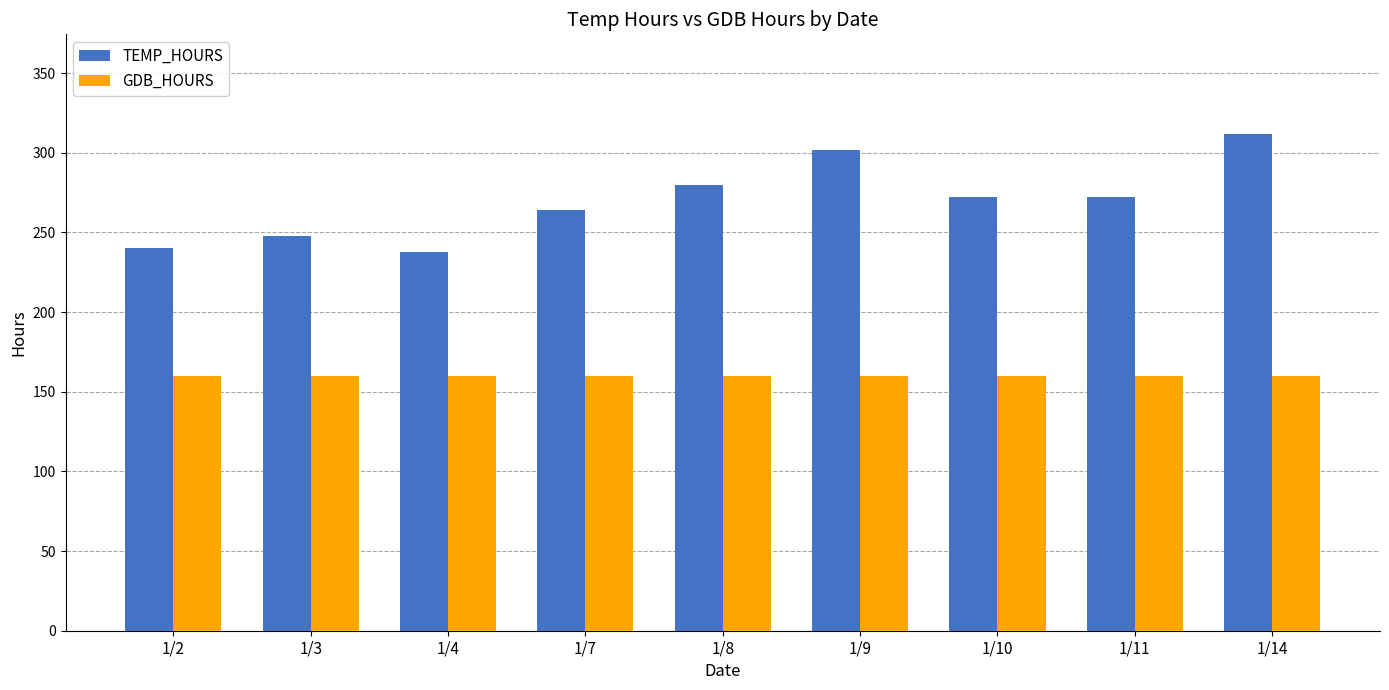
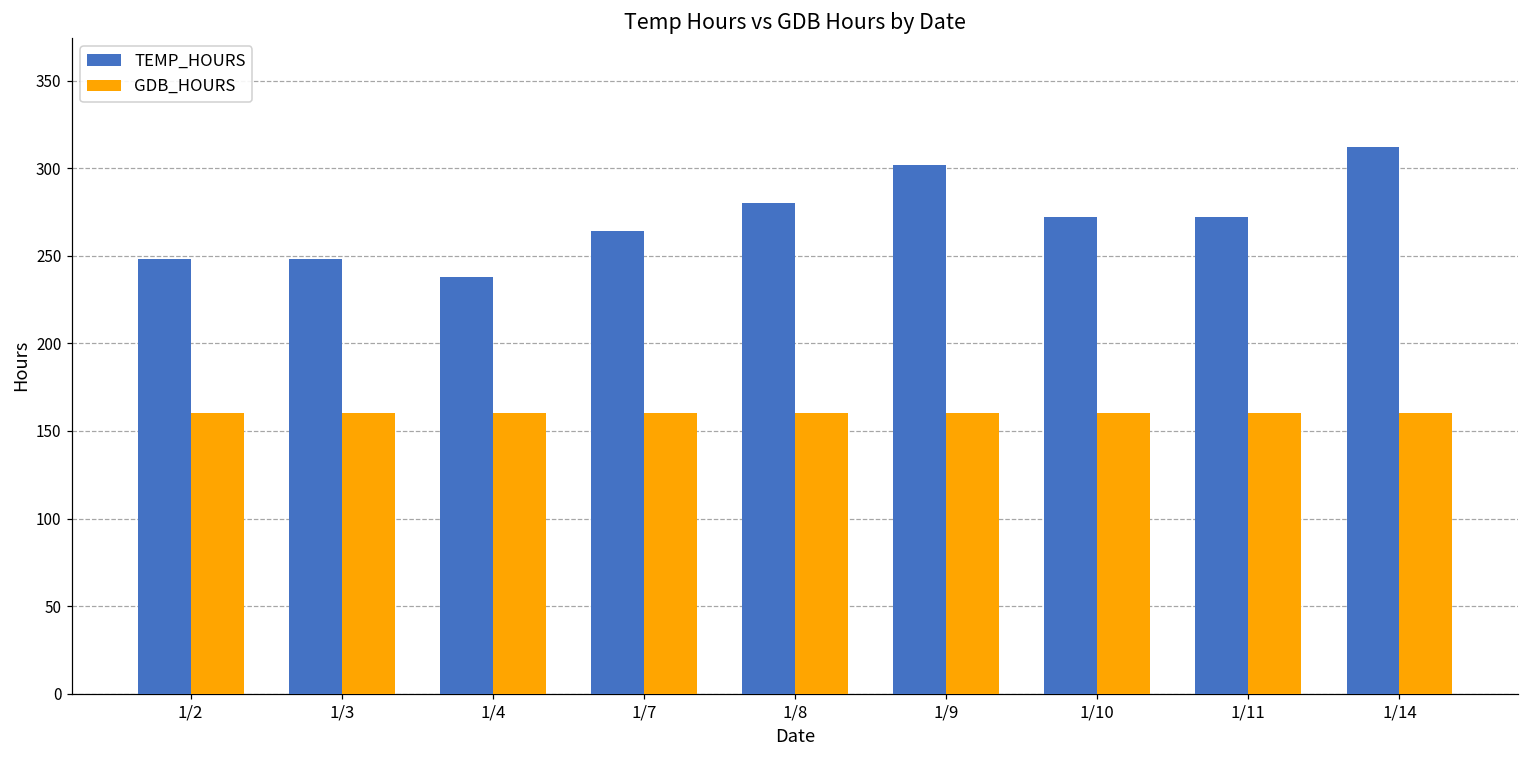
  {
    "TEMP_HOURS": {
-     "1/2": 240,
+     "1/2": 248,
      "1/3": 248,
      "1/4": 238,
      "1/7": 264,
      "1/8": 280,
      "1/9": 302,
      "1/10": 272,
      "1/11": 272,
      "1/14": 312
    },
    "GDB_HOURS": {
      "1/2": 160,
      "1/3": 160,
      "1/4": 160,
      "1/7": 160,
      "1/8": 160,
      "1/9": 160,
      "1/10": 160,
      "1/11": 160,
      "1/14": 160
    }
  }
